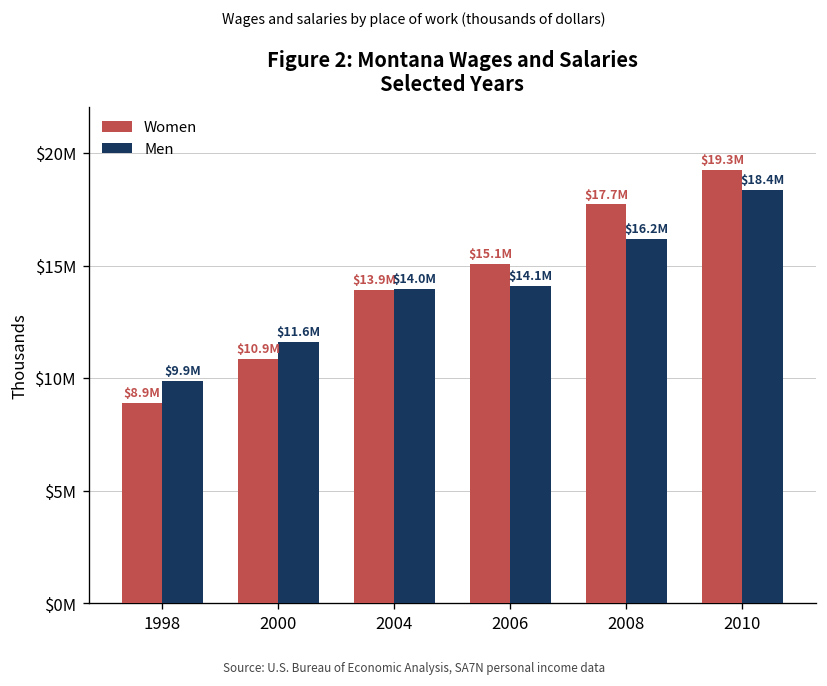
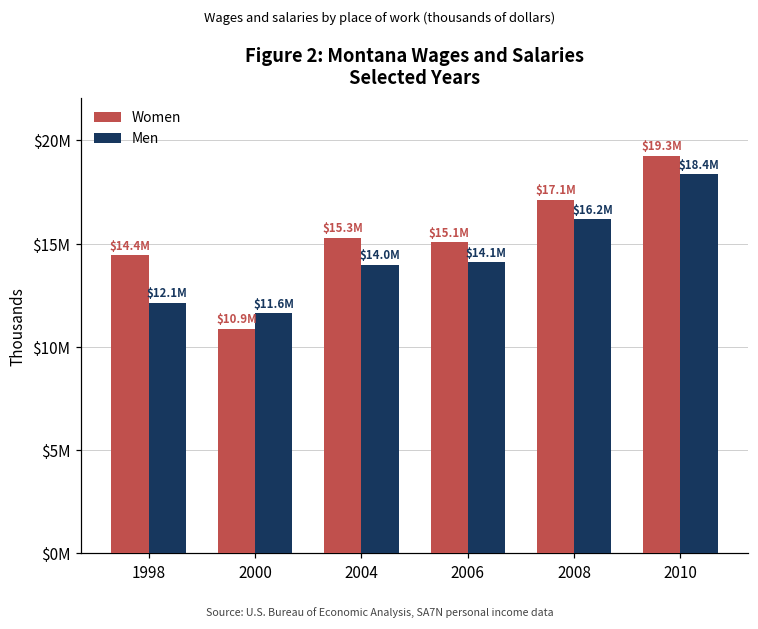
  {
    "Women": {
-     "1998": "$8.9M",
+     "1998": "$14.4M",
      "2000": "$10.9M",
-     "2004": "$13.9M",
+     "2004": "$15.3M",
      "2006": "$15.1M",
-     "2008": "$17.7M",
+     "2008": "$17.1M",
      "2010": "$19.3M"
    },
    "Men": {
-     "1998": "$9.9M",
+     "1998": "$12.1M",
      "2000": "$11.6M",
      "2004": "$14.0M",
      "2006": "$14.1M",
      "2008": "$16.2M",
      "2010": "$18.4M"
    }
  }
